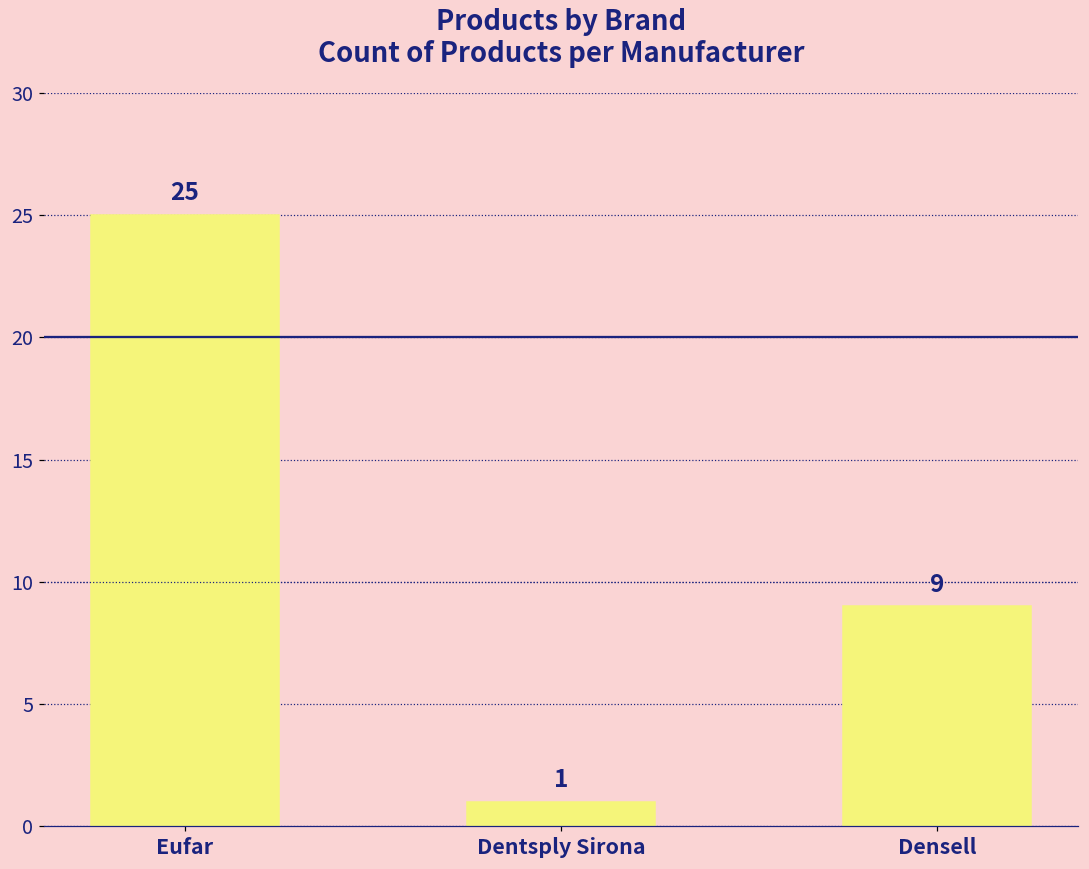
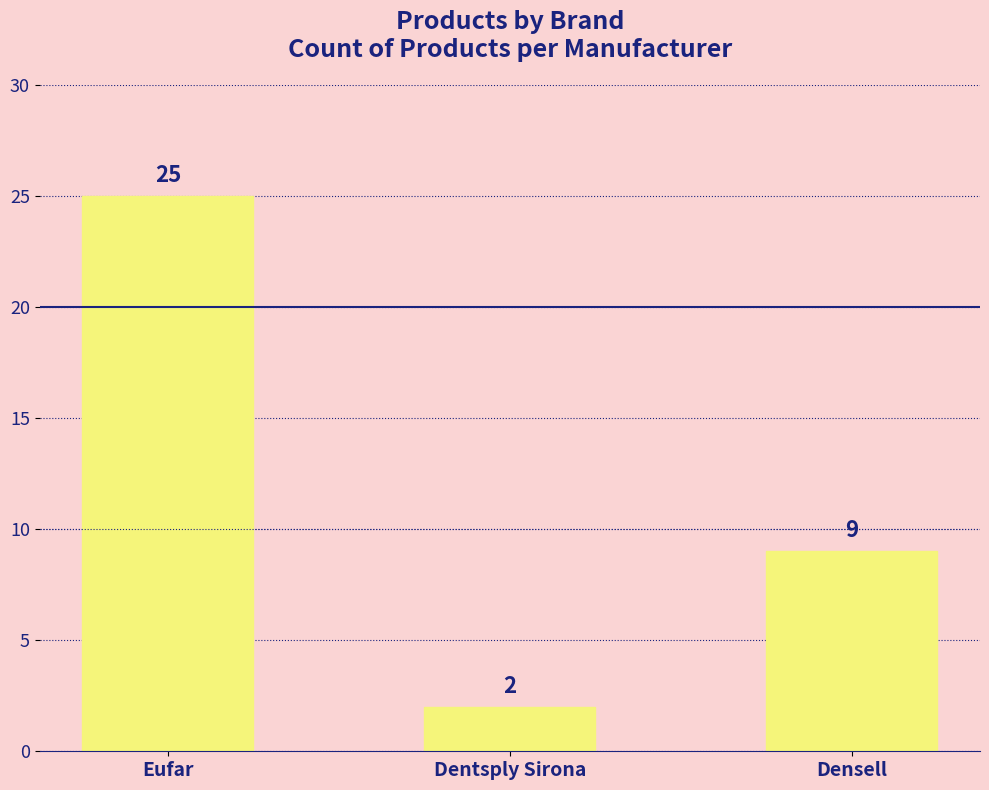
  {
    "Eufar": 25,
-   "Dentsply Sirona": 1,
+   "Dentsply Sirona": 2,
    "Densell": 9
  }
